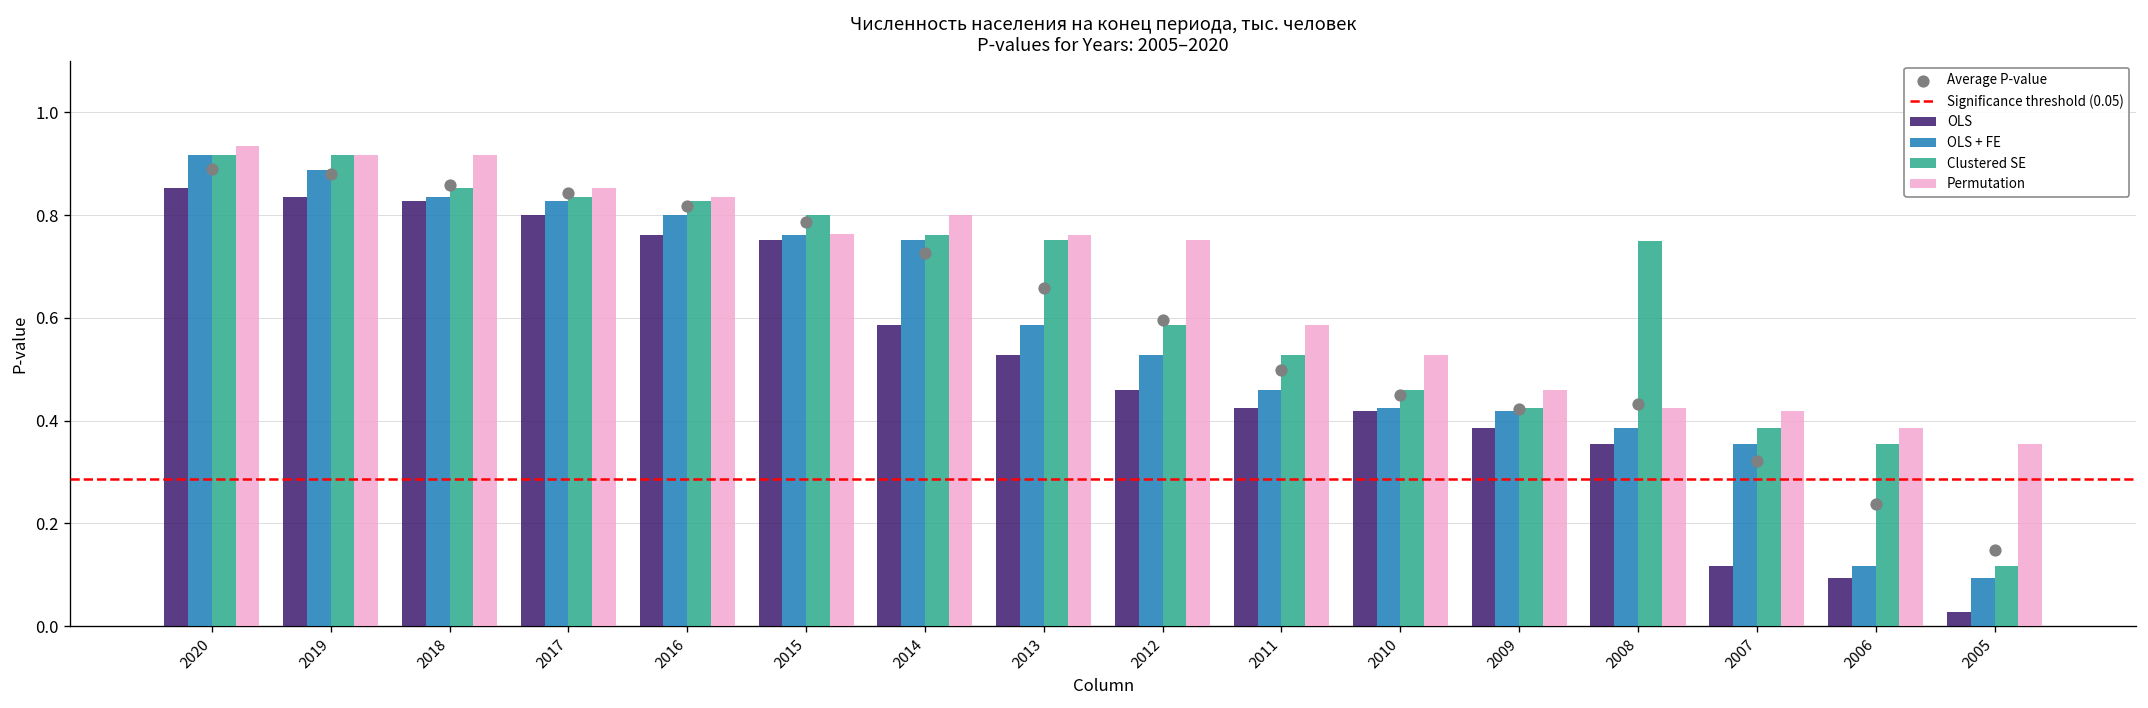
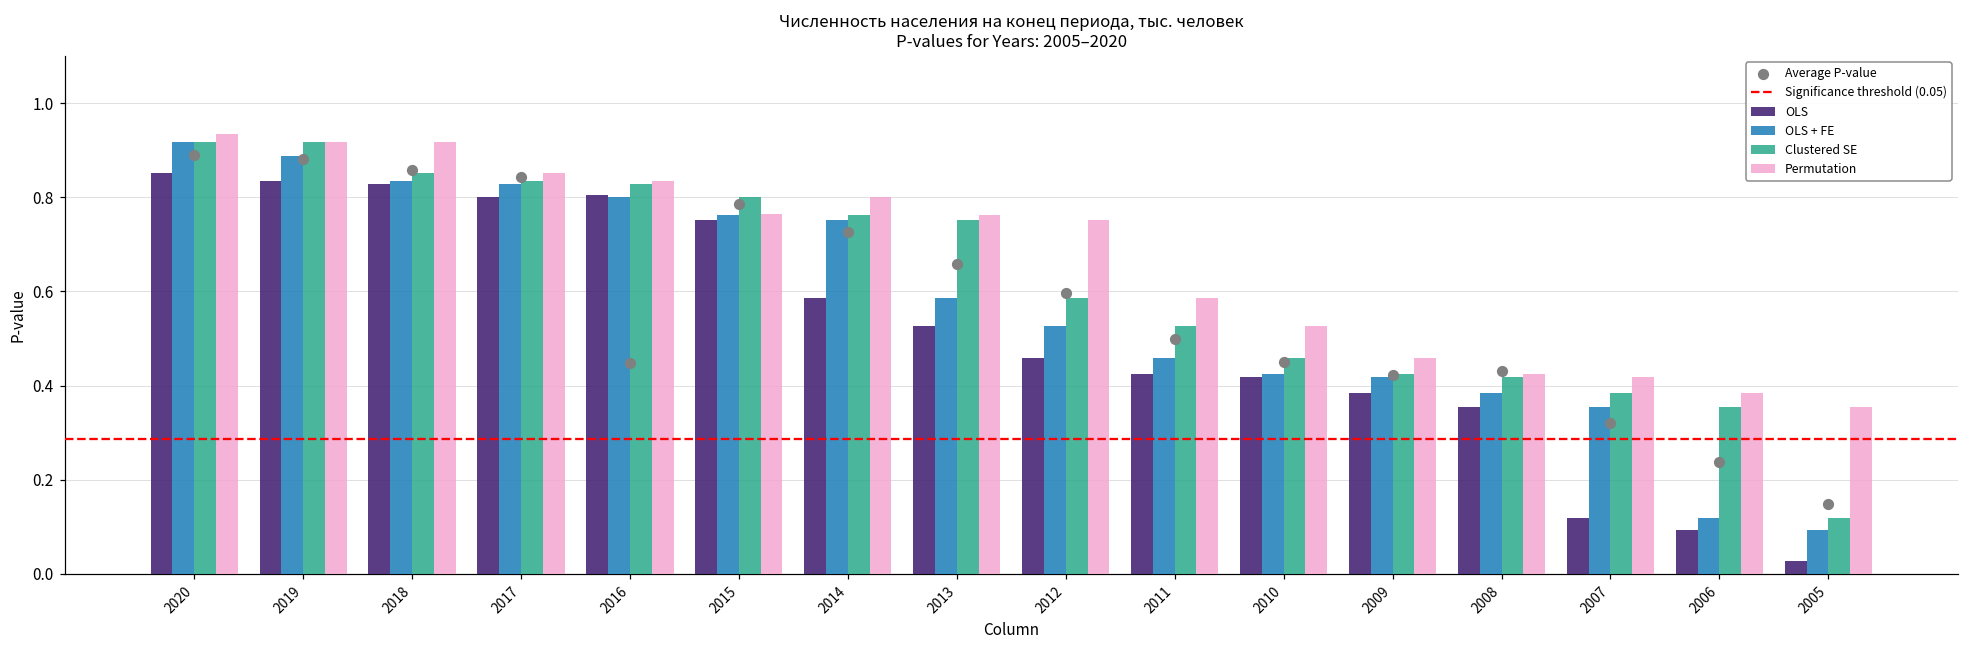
  {
    "OLS": {
      "2020": 0.85,
      "2019": 0.84,
      "2018": 0.83,
      "2017": 0.80,
-     "2016": 0.76,
+     "2016": 0.80,
      "2015": 0.75,
      "2014": 0.59,
      "2013": 0.53,
      "2012": 0.46,
      "2011": 0.42,
      "2010": 0.42,
      "2009": 0.39,
      "2008": 0.35,
      "2007": 0.12,
      "2006": 0.09,
      "2005": 0.03
    },
    "Average P-value": {
-     "2016": 0.82
+     "2016": 0.45
    },
    "OLS + FE": {
      "2020": 0.92,
      "2019": 0.89,
      "2018": 0.84,
      "2017": 0.83,
      "2016": 0.80,
      "2015": 0.76,
      "2014": 0.75,
      "2013": 0.59,
      "2012": 0.53,
      "2011": 0.46,
      "2010": 0.42,
      "2009": 0.42,
      "2008": 0.39,
      "2007": 0.35,
      "2006": 0.12,
      "2005": 0.09
    },
    "Clustered SE": {
      "2020": 0.92,
      "2019": 0.92,
      "2018": 0.85,
      "2017": 0.84,
      "2016": 0.83,
      "2015": 0.80,
      "2014": 0.76,
      "2013": 0.75,
      "2012": 0.59,
      "2011": 0.53,
      "2010": 0.46,
      "2009": 0.42,
-     "2008": 0.75,
+     "2008": 0.42,
      "2007": 0.39,
      "2006": 0.35,
      "2005": 0.12
    },
    "Permutation": {
      "2020": 0.93,
      "2019": 0.92,
      "2018": 0.92,
      "2017": 0.85,
      "2016": 0.84,
      "2015": 0.76,
      "2014": 0.80,
      "2013": 0.76,
      "2012": 0.75,
      "2011": 0.59,
      "2010": 0.53,
      "2009": 0.46,
      "2008": 0.42,
      "2007": 0.42,
      "2006": 0.39,
      "2005": 0.35
    }
  }
